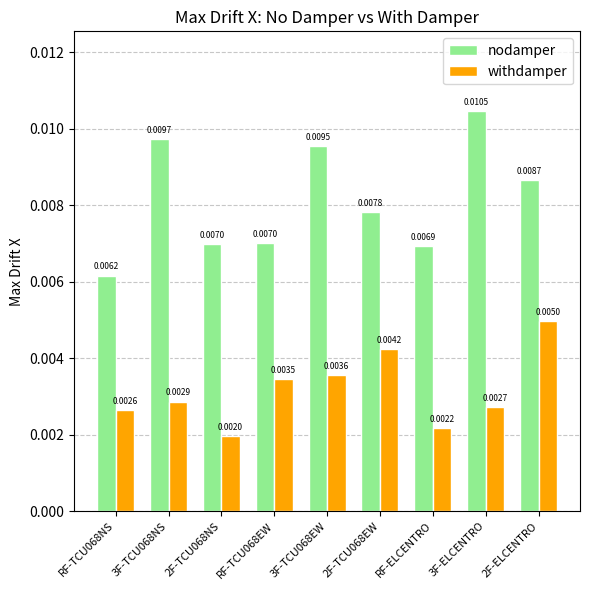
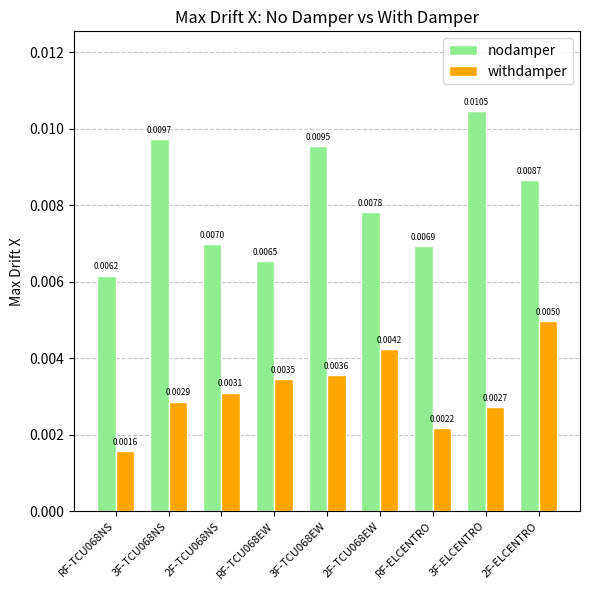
  {
    "nodamper": {
      "RF-TCU068NS": 0.0062,
      "3F-TCU068NS": 0.0097,
      "2F-TCU068NS": 0.0070,
-     "RF-TCU068EW": 0.0070,
+     "RF-TCU068EW": 0.0065,
      "3F-TCU068EW": 0.0095,
      "2F-TCU068EW": 0.0078,
      "RF-ELCENTRO": 0.0069,
      "3F-ELCENTRO": 0.0105,
      "2F-ELCENTRO": 0.0087
    },
    "withdamper": {
-     "RF-TCU068NS": 0.0026,
+     "RF-TCU068NS": 0.0016,
      "3F-TCU068NS": 0.0029,
-     "2F-TCU068NS": 0.0020,
+     "2F-TCU068NS": 0.0031,
      "RF-TCU068EW": 0.0035,
      "3F-TCU068EW": 0.0036,
      "2F-TCU068EW": 0.0042,
      "RF-ELCENTRO": 0.0022,
      "3F-ELCENTRO": 0.0027,
      "2F-ELCENTRO": 0.0050
    }
  }
